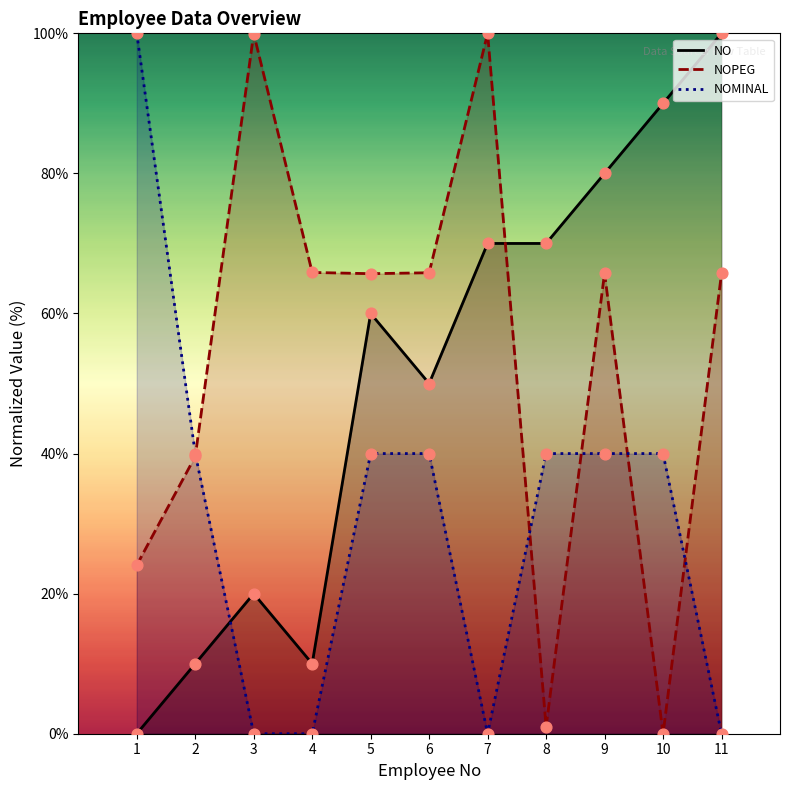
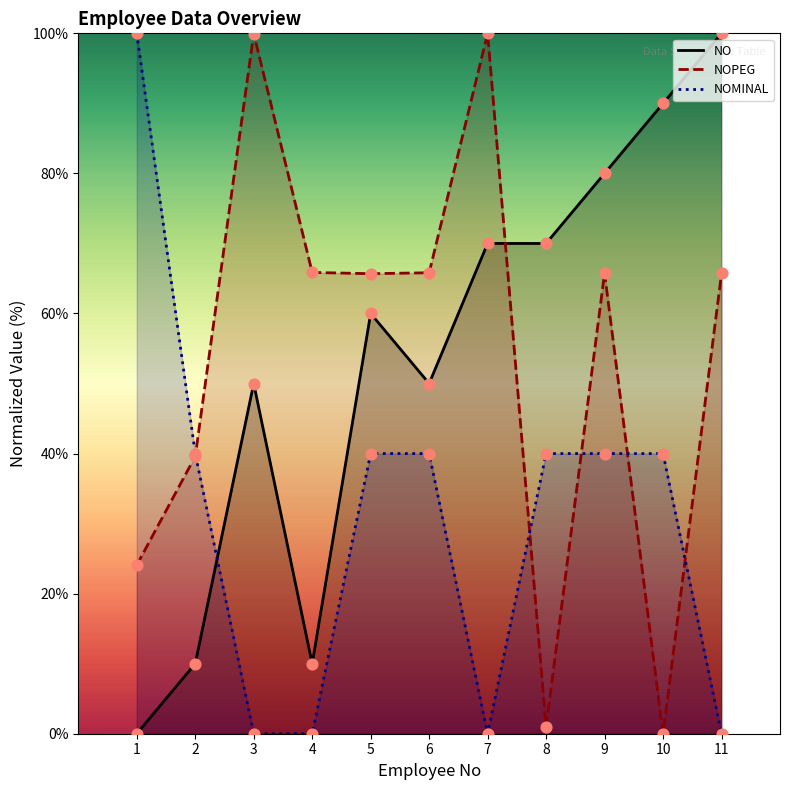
  {
    "NO": {
      "1": "0%",
      "2": "10%",
-     "3": "20%",
+     "3": "50%",
      "4": "10%",
      "5": "60%",
      "6": "50%",
      "7": "70%",
      "8": "70%",
      "9": "80%",
      "10": "90%",
      "11": "100%"
    }
  }
